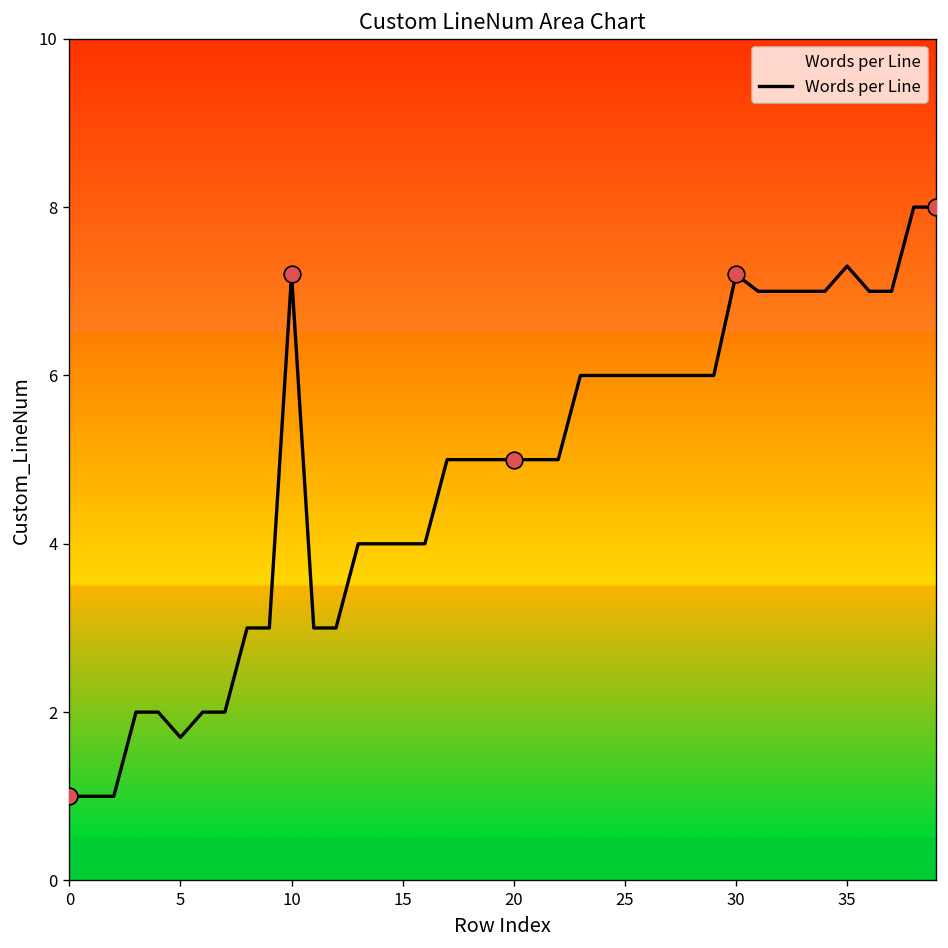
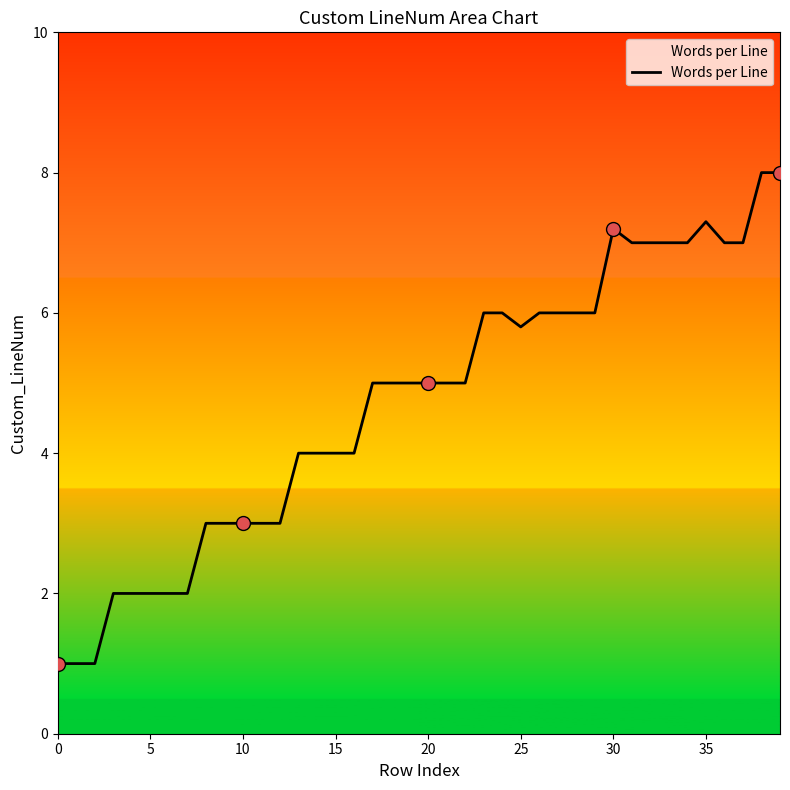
  {
    "Words per Line": {
-     "5": 1.7,
-     "10": 7.2,
+     "5": 2.0,
+     "10": 3.0,
      "15": 4.0,
-     "25": 6.0,
+     "25": 5.8,
      "35": 7.3
    }
  }
